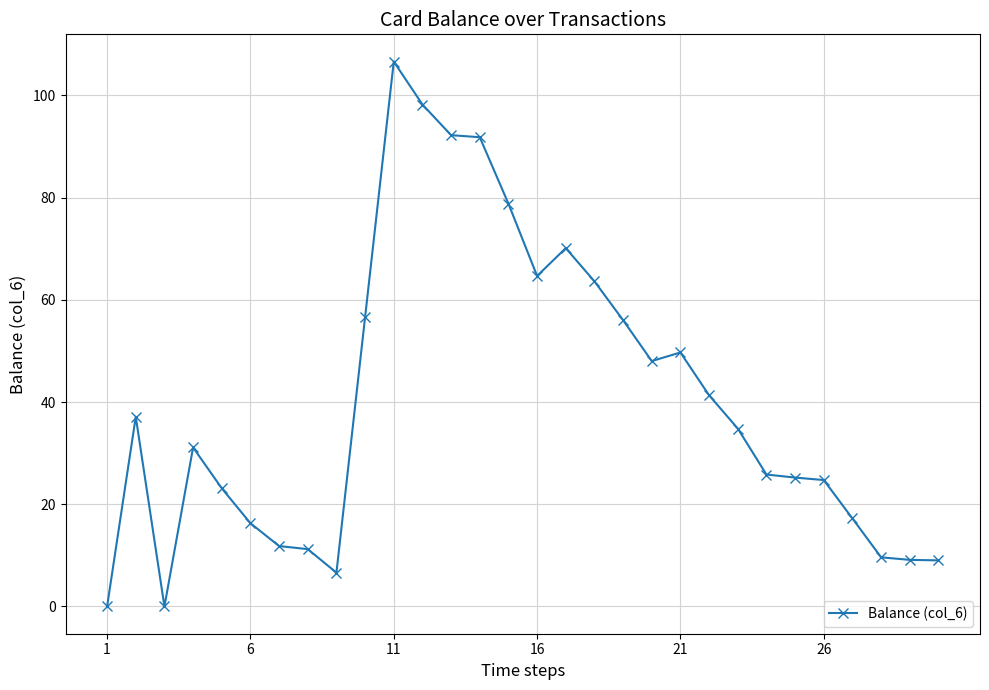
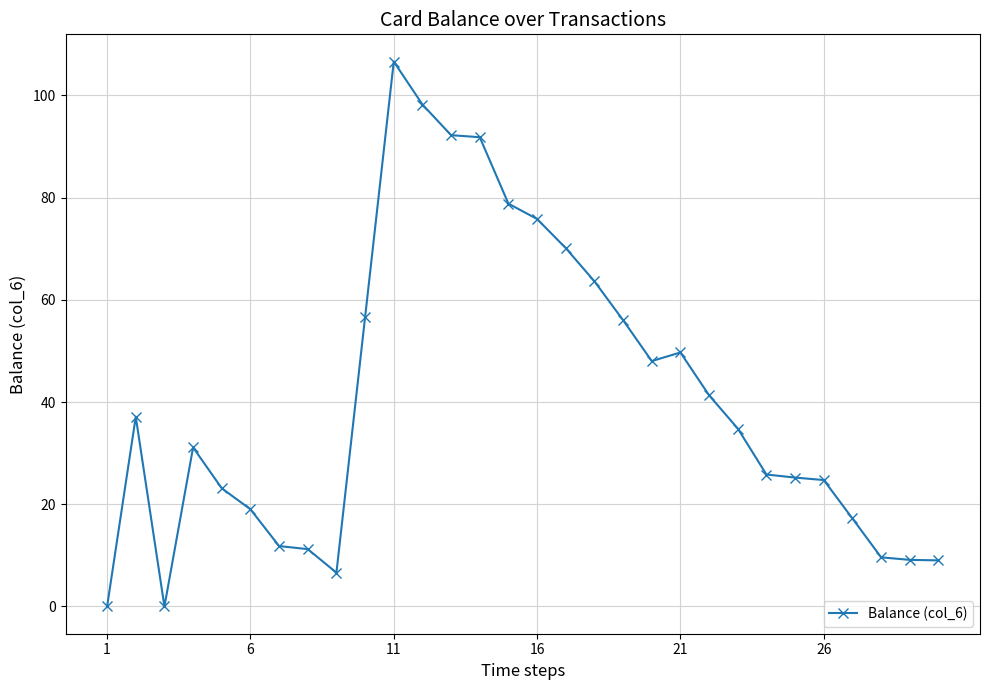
  {
    "1": 0,
-   "6": 16,
+   "6": 19,
    "11": 107,
-   "16": 65,
+   "16": 76,
    "21": 50,
    "26": 25
  }
